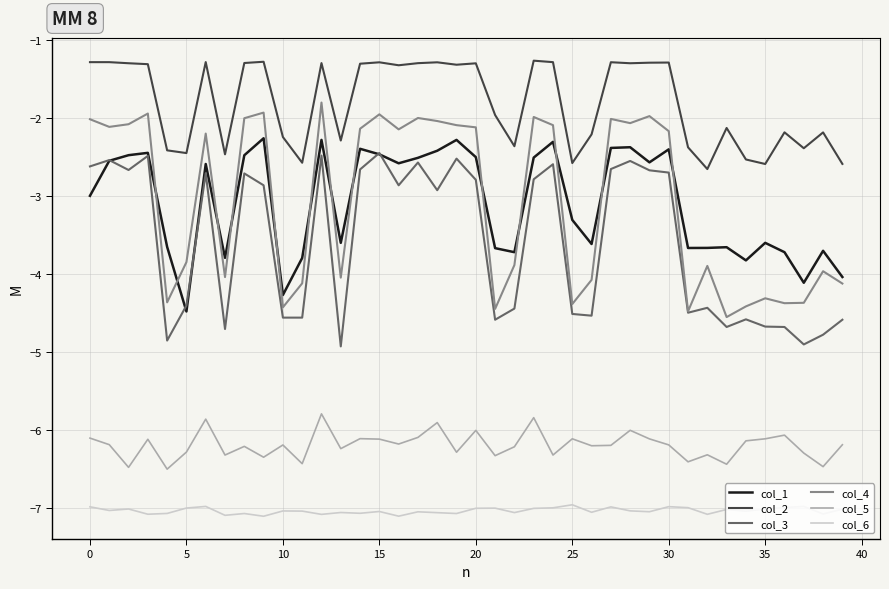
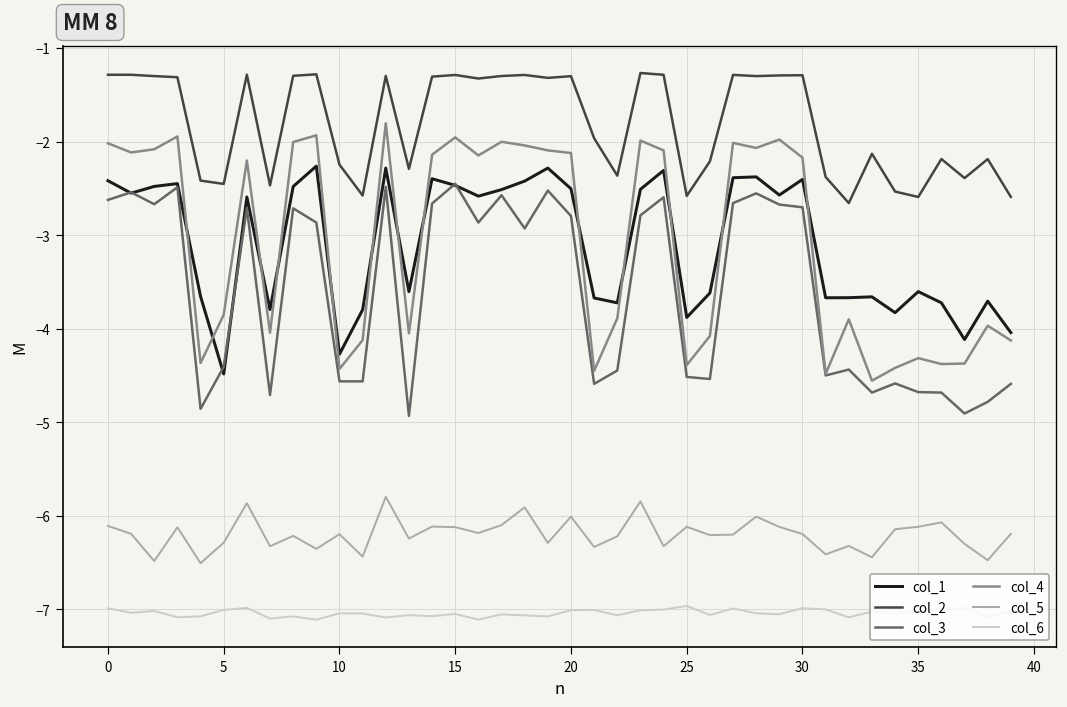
  {
    "col_1": {
-     "0": -3.0,
+     "0": -2.4,
      "5": -4.5,
      "10": -4.3,
      "20": -2.5,
-     "25": -3.3,
+     "25": -3.9,
      "30": -2.4,
      "35": -3.6
    }
  }
